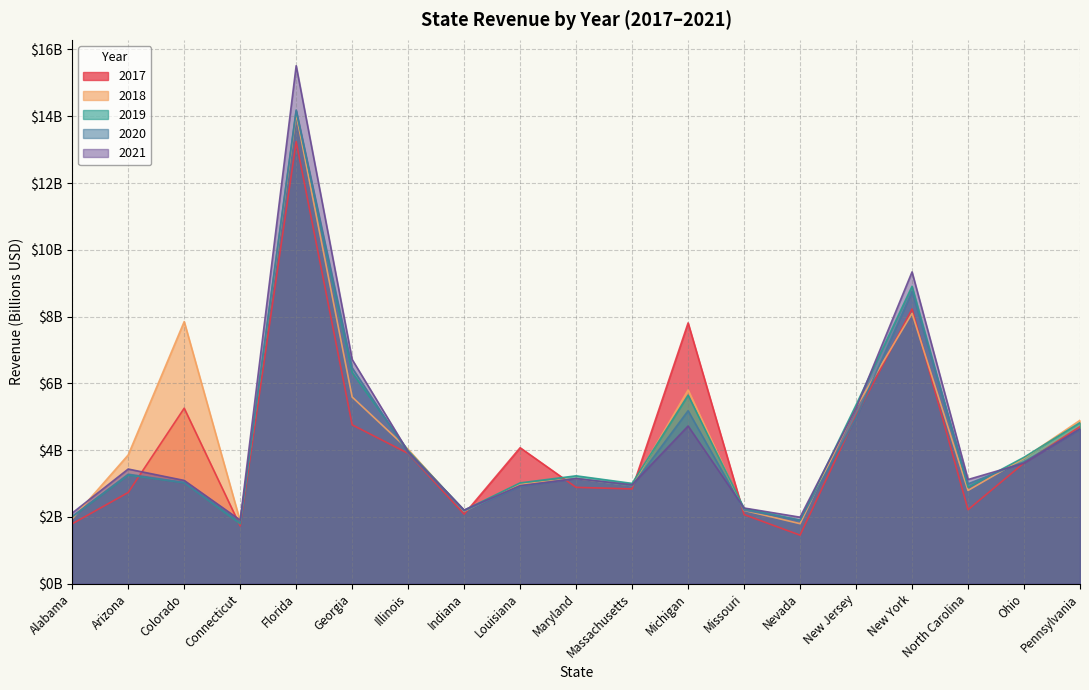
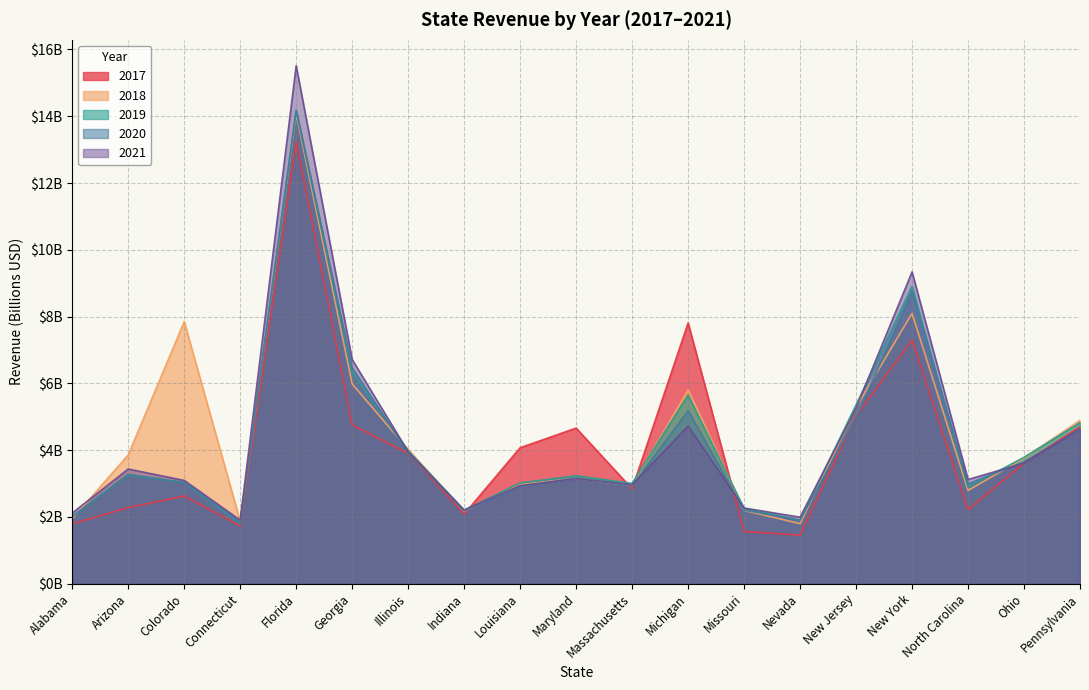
  {
    "2017": {
      "Alabama": "$1800000000",
-     "Arizona": "$2700000000",
-     "Colorado": "$5300000000",
+     "Arizona": "$2300000000",
+     "Colorado": "$2600000000",
      "Florida": "$13200000000",
      "Georgia": "$4800000000",
      "Indiana": "$2100000000",
      "Louisiana": "$4100000000",
-     "Maryland": "$2900000000",
+     "Maryland": "$4700000000",
      "Massachusetts": "$2800000000",
      "Michigan": "$7800000000",
-     "Missouri": "$2100000000",
+     "Missouri": "$1600000000",
      "Nevada": "$1500000000",
-     "New York": "$8200000000",
+     "New York": "$7300000000",
      "North Carolina": "$2200000000"
    },
    "2018": {
      "Arizona": "$3900000000",
      "Colorado": "$7800000000",
      "Florida": "$14100000000",
-     "Georgia": "$5600000000",
+     "Georgia": "$6000000000",
      "Michigan": "$5800000000",
      "Nevada": "$1800000000",
      "New York": "$8100000000",
      "North Carolina": "$2800000000"
    }
  }
